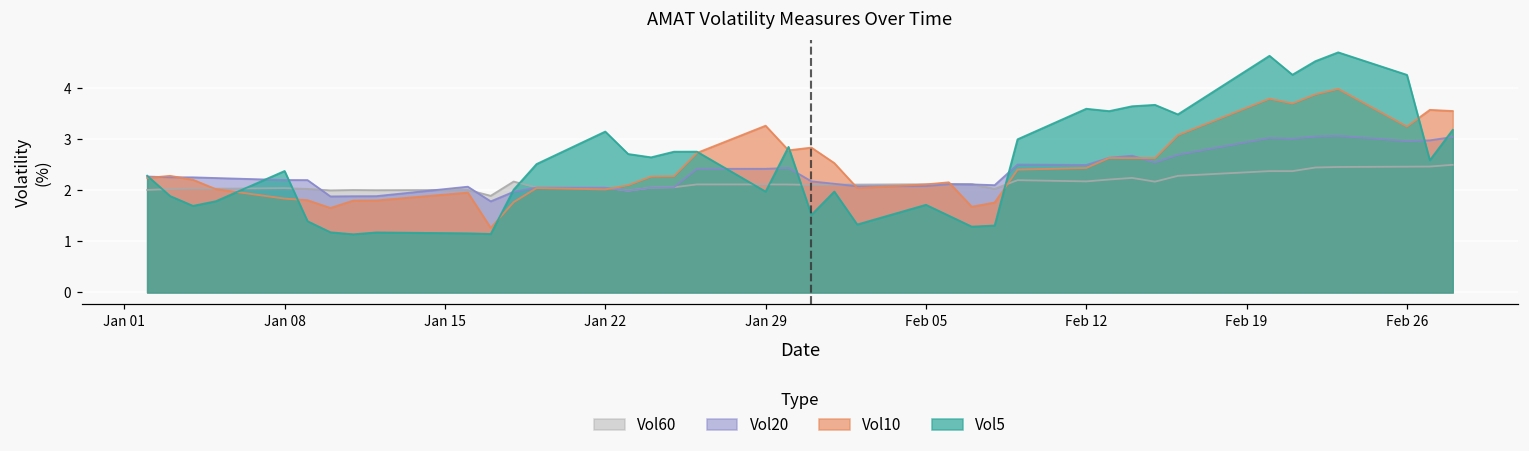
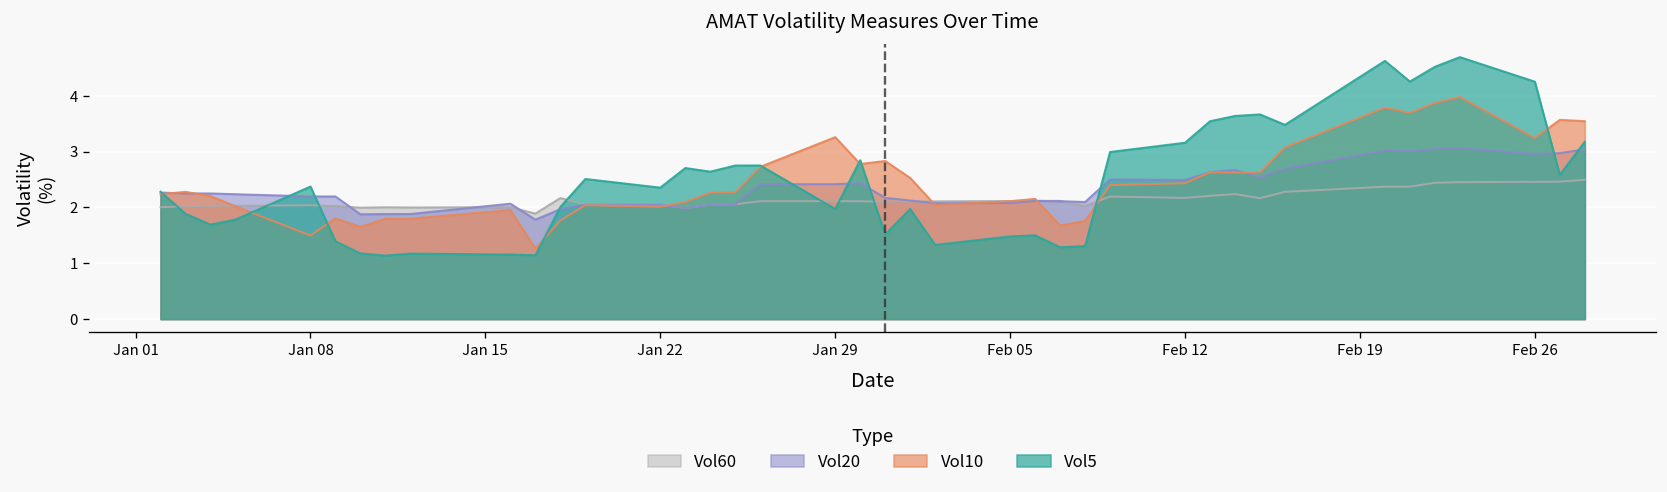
  {
    "Vol10": {
-     "Jan 08": 1.8,
+     "Jan 08": 1.5,
      "Jan 29": 3.3,
      "Feb 12": 2.4,
      "Feb 26": 3.2
    },
    "Vol5": {
      "Jan 08": 2.4,
-     "Jan 22": 3.1,
+     "Jan 22": 2.4,
      "Jan 29": 2.0,
-     "Feb 05": 1.7,
-     "Feb 12": 3.6,
+     "Feb 05": 1.5,
+     "Feb 12": 3.2,
      "Feb 26": 4.3
    }
  }
